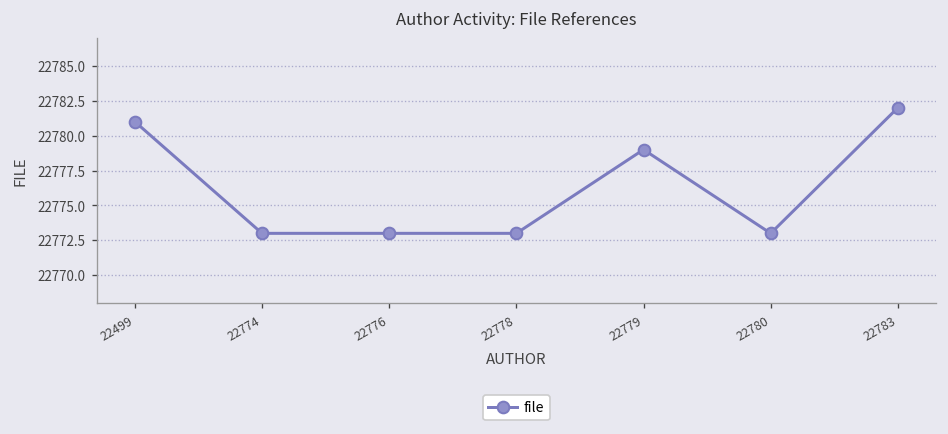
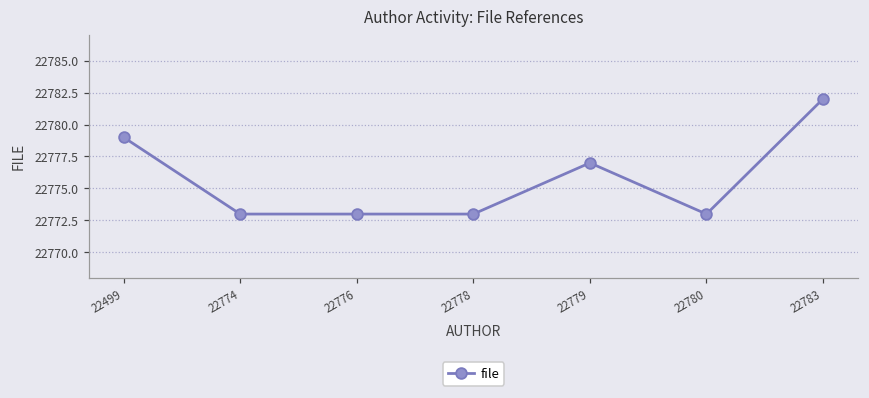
  {
-   "22499": 22781,
+   "22499": 22779,
    "22774": 22773,
    "22776": 22773,
    "22778": 22773,
-   "22779": 22779,
+   "22779": 22777,
    "22780": 22773,
    "22783": 22782
  }
